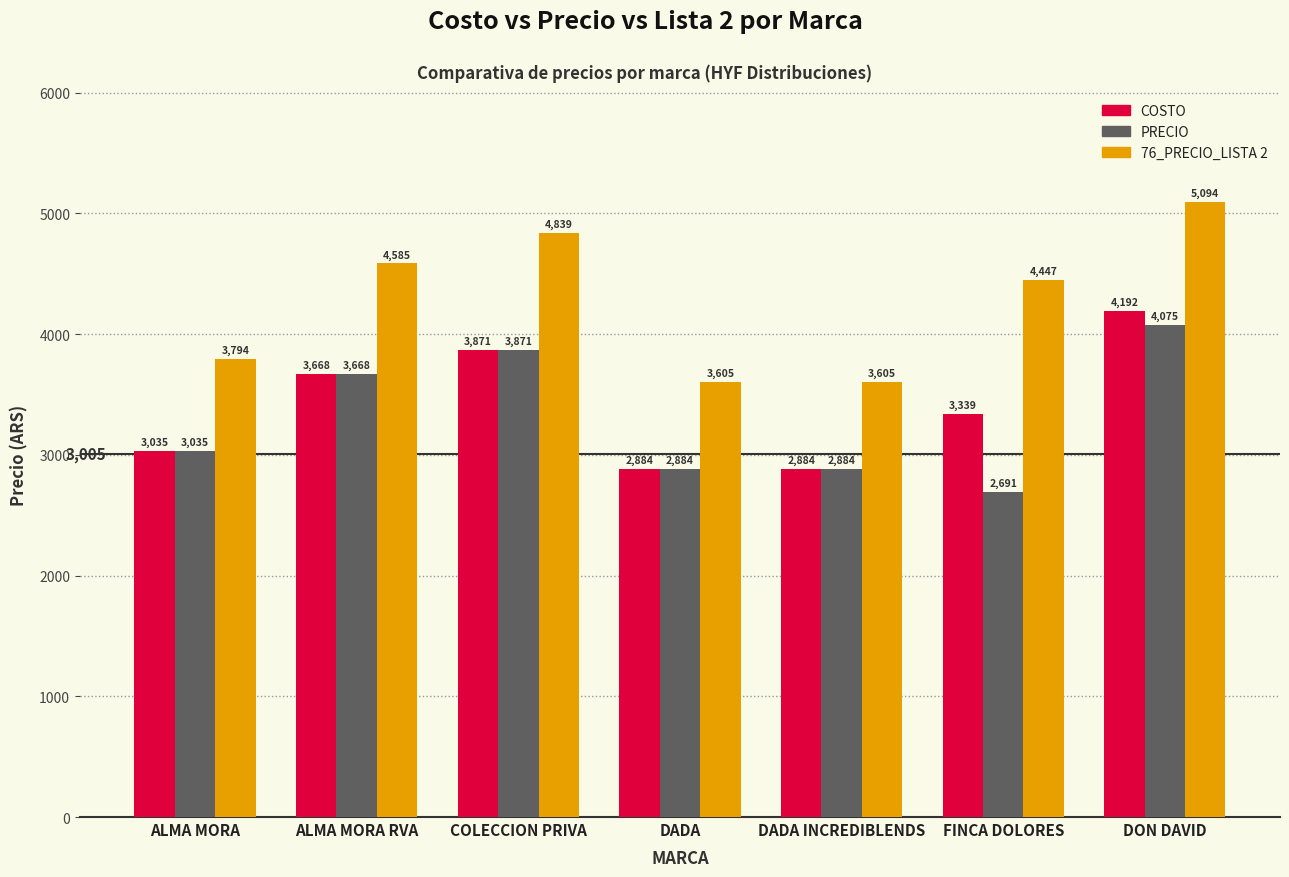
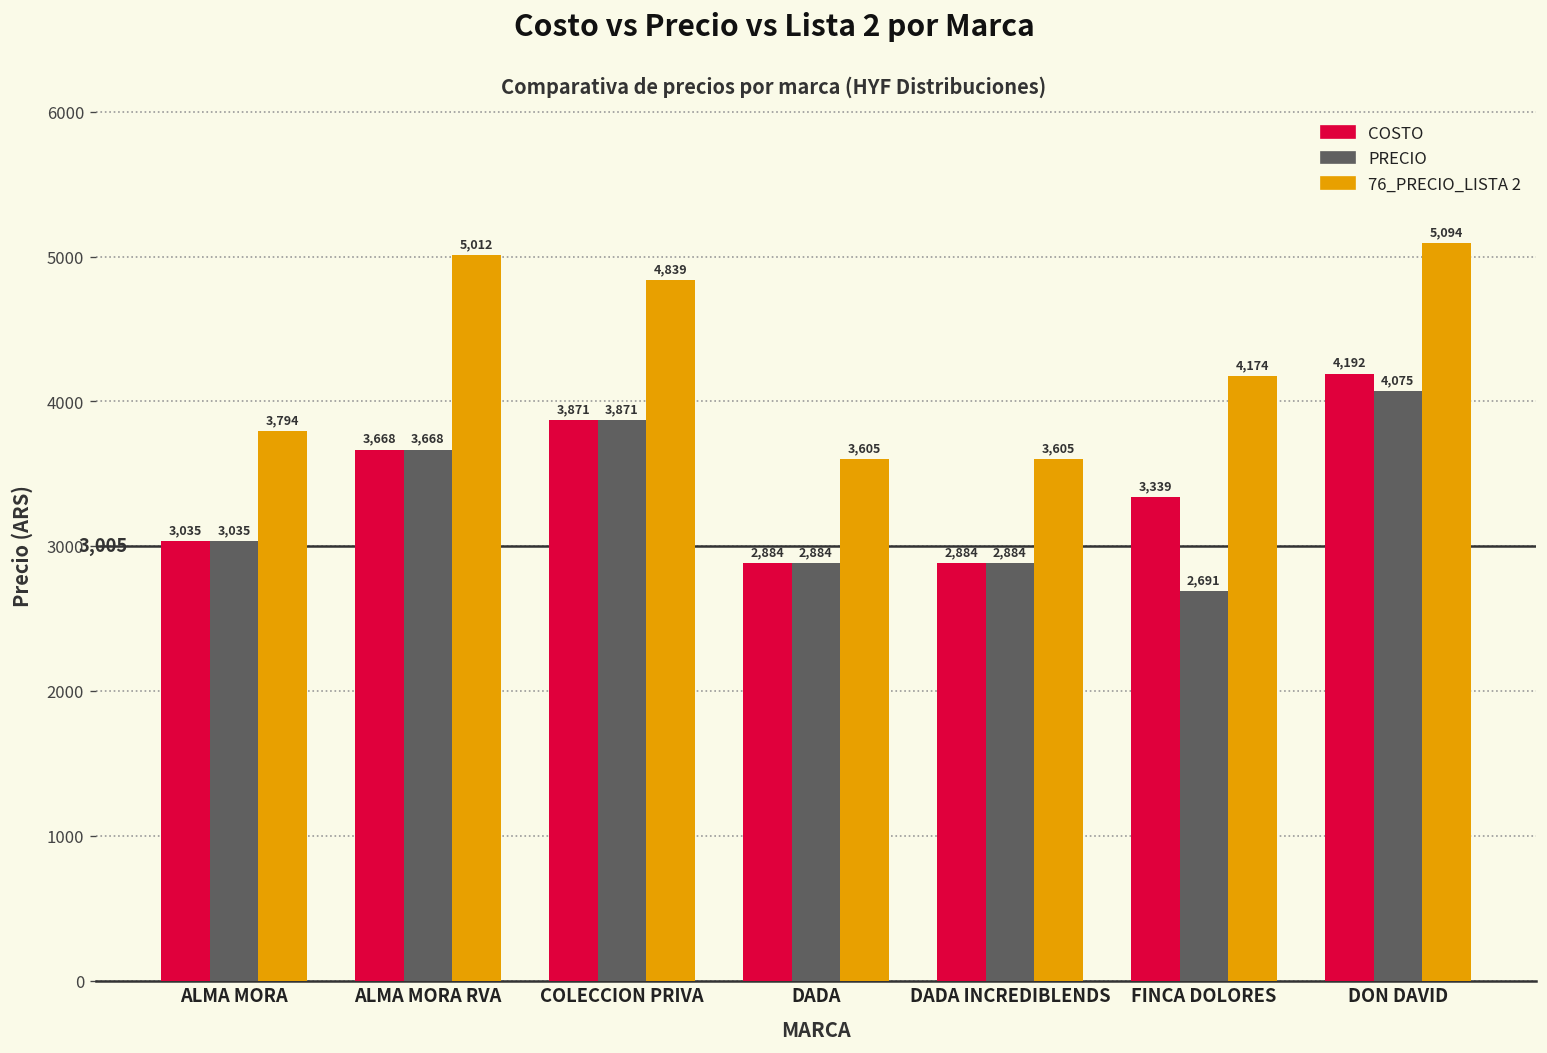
  {
    "COSTO": {
      "ALMA MORA": "3,035",
      "ALMA MORA RVA": "3,668",
      "COLECCION PRIVA": "3,871",
      "DADA": "2,884",
      "DADA INCREDIBLENDS": "2,884",
      "FINCA DOLORES": "3,339",
      "DON DAVID": "4,192"
    },
    "PRECIO": {
      "ALMA MORA": "3,035",
      "ALMA MORA RVA": "3,668",
      "COLECCION PRIVA": "3,871",
      "DADA": "2,884",
      "DADA INCREDIBLENDS": "2,884",
      "FINCA DOLORES": "2,691",
      "DON DAVID": "4,075"
    },
    "76_PRECIO_LISTA 2": {
      "ALMA MORA": "3,794",
-     "ALMA MORA RVA": "4,585",
+     "ALMA MORA RVA": "5,012",
      "COLECCION PRIVA": "4,839",
      "DADA": "3,605",
      "DADA INCREDIBLENDS": "3,605",
-     "FINCA DOLORES": "4,447",
+     "FINCA DOLORES": "4,174",
      "DON DAVID": "5,094"
    }
  }
